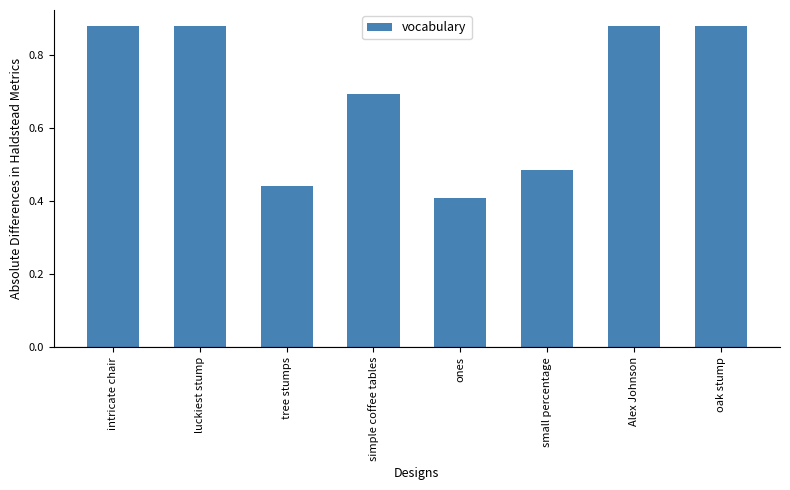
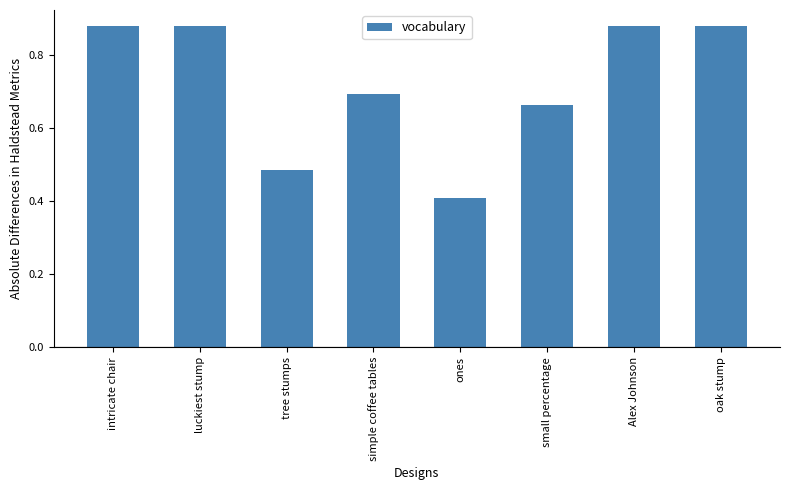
  {
    "intricate chair": 0.88,
    "luckiest stump": 0.88,
-   "tree stumps": 0.44,
+   "tree stumps": 0.49,
    "simple coffee tables": 0.69,
    "ones": 0.41,
-   "small percentage": 0.49,
+   "small percentage": 0.66,
    "Alex Johnson": 0.88,
    "oak stump": 0.88
  }
